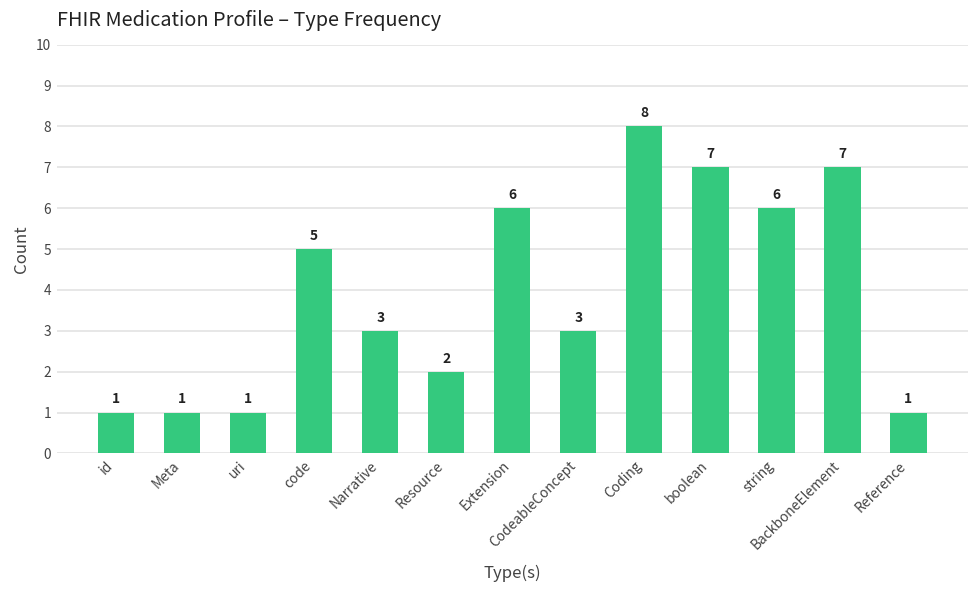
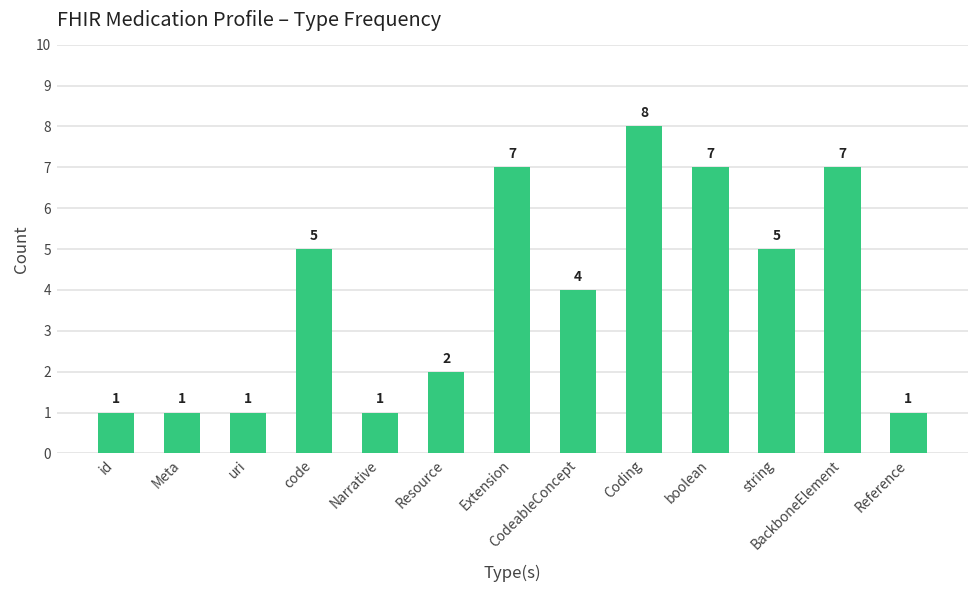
  {
    "id": 1,
    "Meta": 1,
    "uri": 1,
    "code": 5,
-   "Narrative": 3,
+   "Narrative": 1,
    "Resource": 2,
-   "Extension": 6,
-   "CodeableConcept": 3,
+   "Extension": 7,
+   "CodeableConcept": 4,
    "Coding": 8,
    "boolean": 7,
-   "string": 6,
+   "string": 5,
    "BackboneElement": 7,
    "Reference": 1
  }
